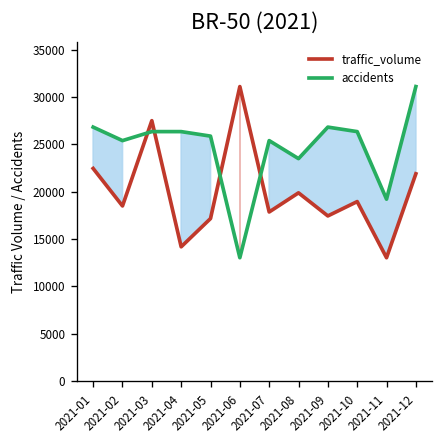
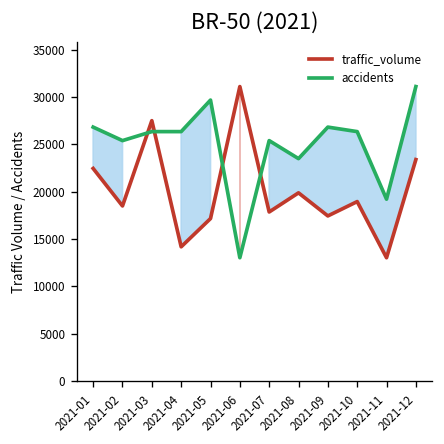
  {
    "traffic_volume": {
      "2021-01": 22000,
      "2021-02": 18000,
      "2021-03": 27000,
      "2021-04": 14000,
      "2021-05": 17000,
      "2021-06": 31000,
      "2021-07": 18000,
      "2021-08": 20000,
      "2021-09": 17000,
      "2021-10": 19000,
      "2021-11": 13000,
-     "2021-12": 22000
+     "2021-12": 23000
    },
    "accidents": {
      "2021-01": 27000,
      "2021-02": 25000,
      "2021-03": 26000,
      "2021-04": 26000,
-     "2021-05": 26000,
+     "2021-05": 30000,
      "2021-06": 13000,
      "2021-07": 25000,
      "2021-08": 23000,
      "2021-09": 27000,
      "2021-10": 26000,
      "2021-11": 19000,
      "2021-12": 31000
    }
  }
